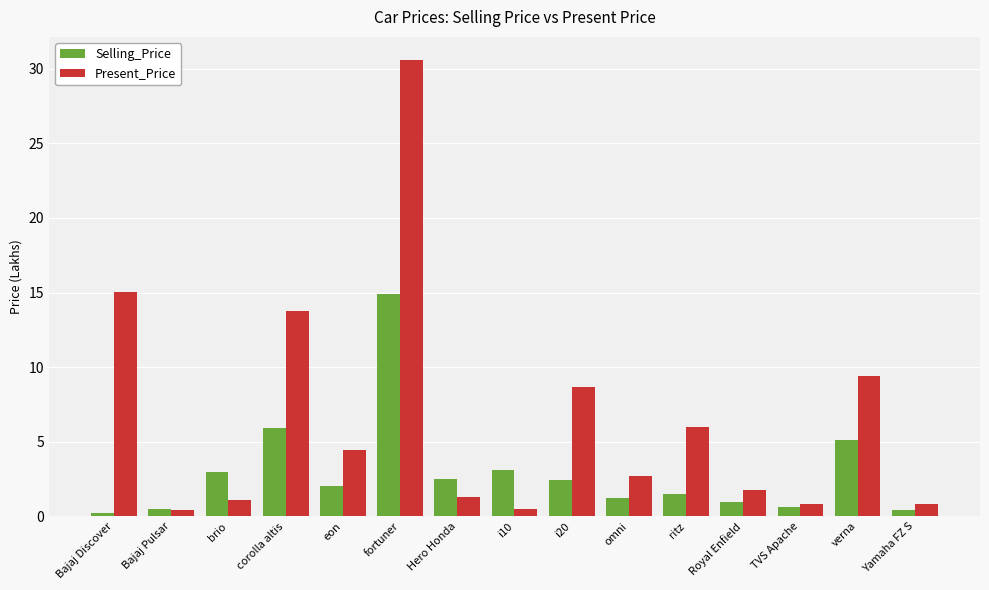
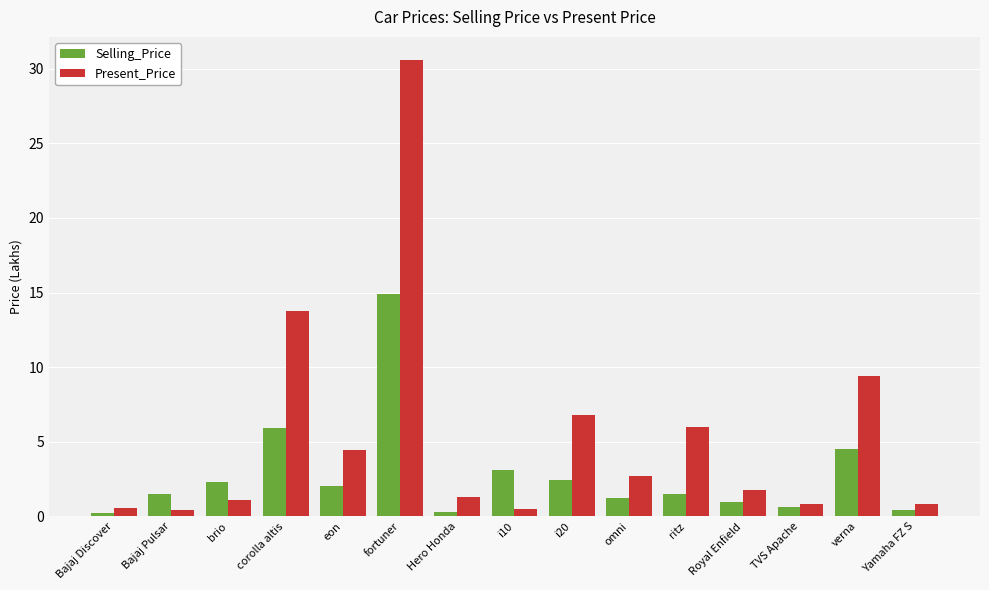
  {
    "Selling_Price": {
      "Bajaj Discover": 0.2,
-     "Bajaj Pulsar": 0.5,
-     "brio": 3.0,
+     "Bajaj Pulsar": 1.5,
+     "brio": 2.3,
      "corolla altis": 5.9,
      "eon": 2.0,
      "fortuner": 14.9,
-     "Hero Honda": 2.5,
+     "Hero Honda": 0.3,
      "i10": 3.1,
      "i20": 2.4,
      "omni": 1.3,
      "ritz": 1.5,
      "Royal Enfield": 1.0,
      "TVS Apache": 0.6,
-     "verna": 5.1,
+     "verna": 4.5,
      "Yamaha FZ S": 0.4
    },
    "Present_Price": {
-     "Bajaj Discover": 15.1,
+     "Bajaj Discover": 0.6,
      "Bajaj Pulsar": 0.4,
      "brio": 1.1,
      "corolla altis": 13.7,
      "eon": 4.4,
      "fortuner": 30.6,
      "Hero Honda": 1.3,
      "i10": 0.5,
-     "i20": 8.7,
+     "i20": 6.8,
      "omni": 2.7,
      "ritz": 6.0,
      "Royal Enfield": 1.8,
      "TVS Apache": 0.8,
      "verna": 9.4,
      "Yamaha FZ S": 0.8
    }
  }
